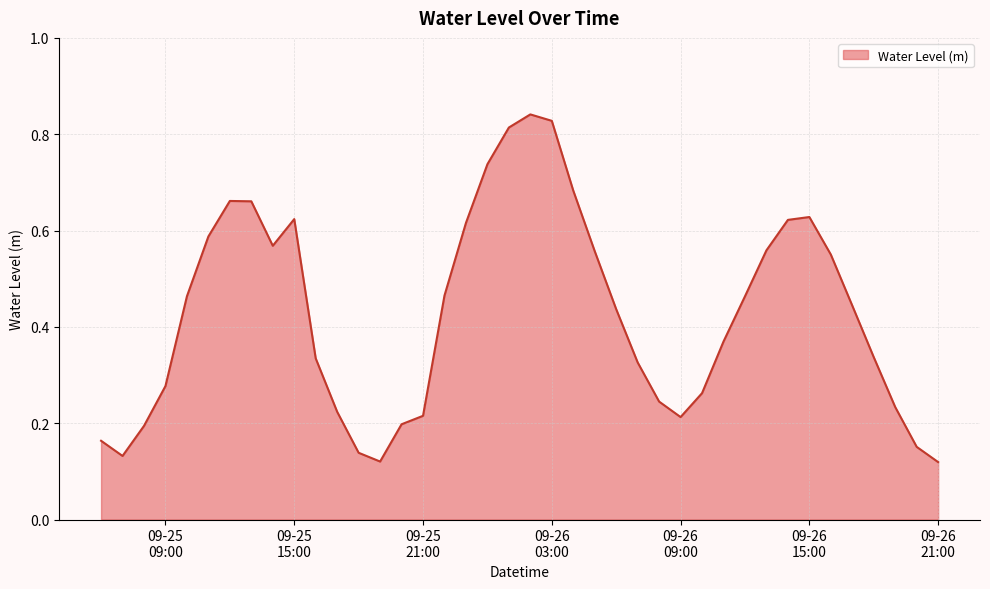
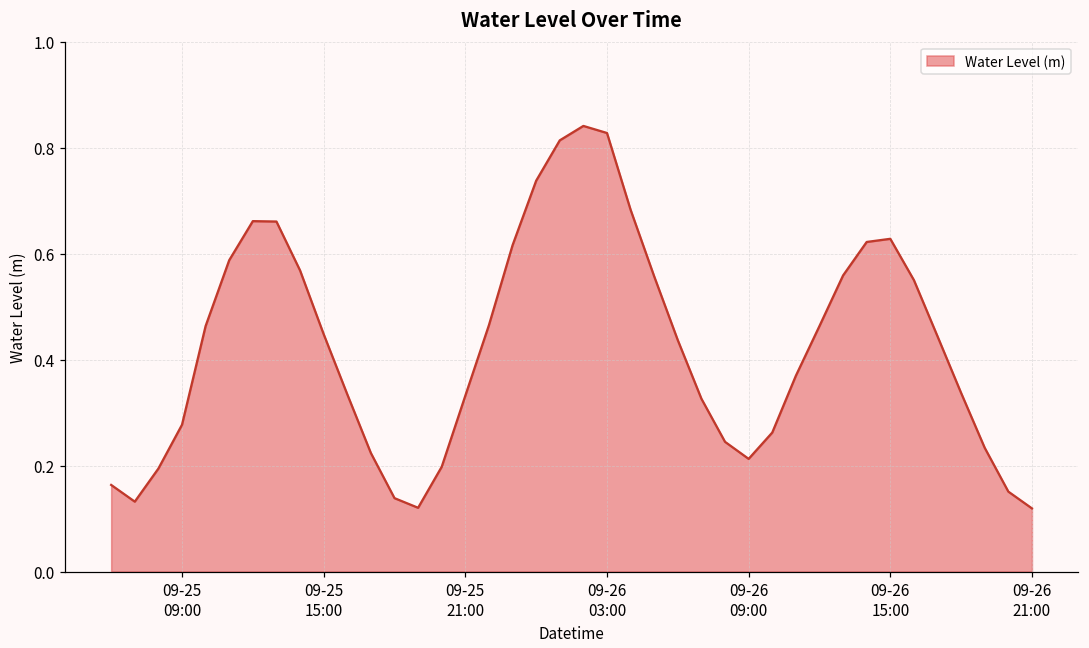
  {
    "09-25 09:00": 0.28,
-   "09-25 15:00": 0.62,
-   "09-25 21:00": 0.22,
+   "09-25 15:00": 0.45,
+   "09-25 21:00": 0.33,
    "09-26 03:00": 0.83,
    "09-26 09:00": 0.21,
    "09-26 15:00": 0.63,
    "09-26 21:00": 0.12
  }
